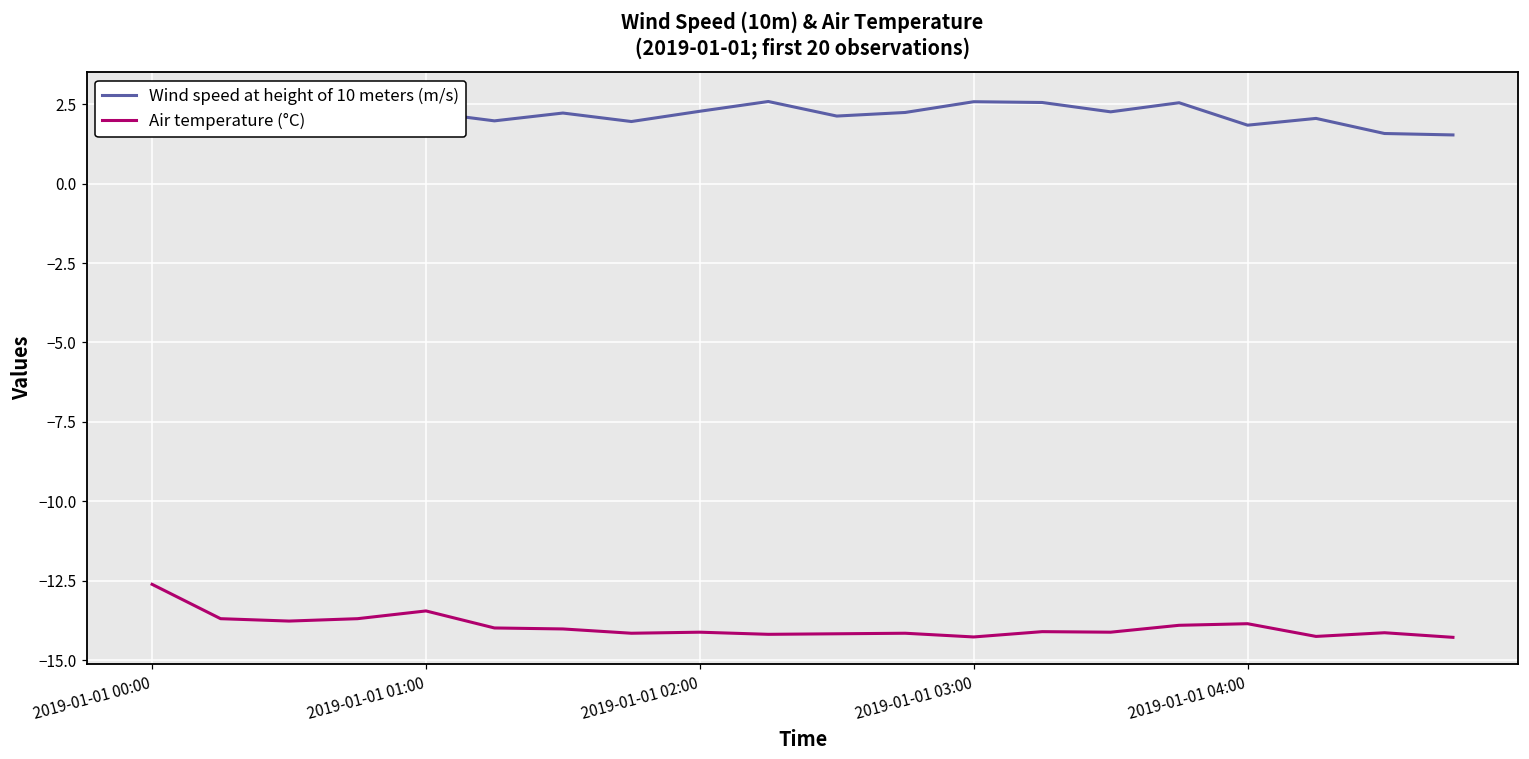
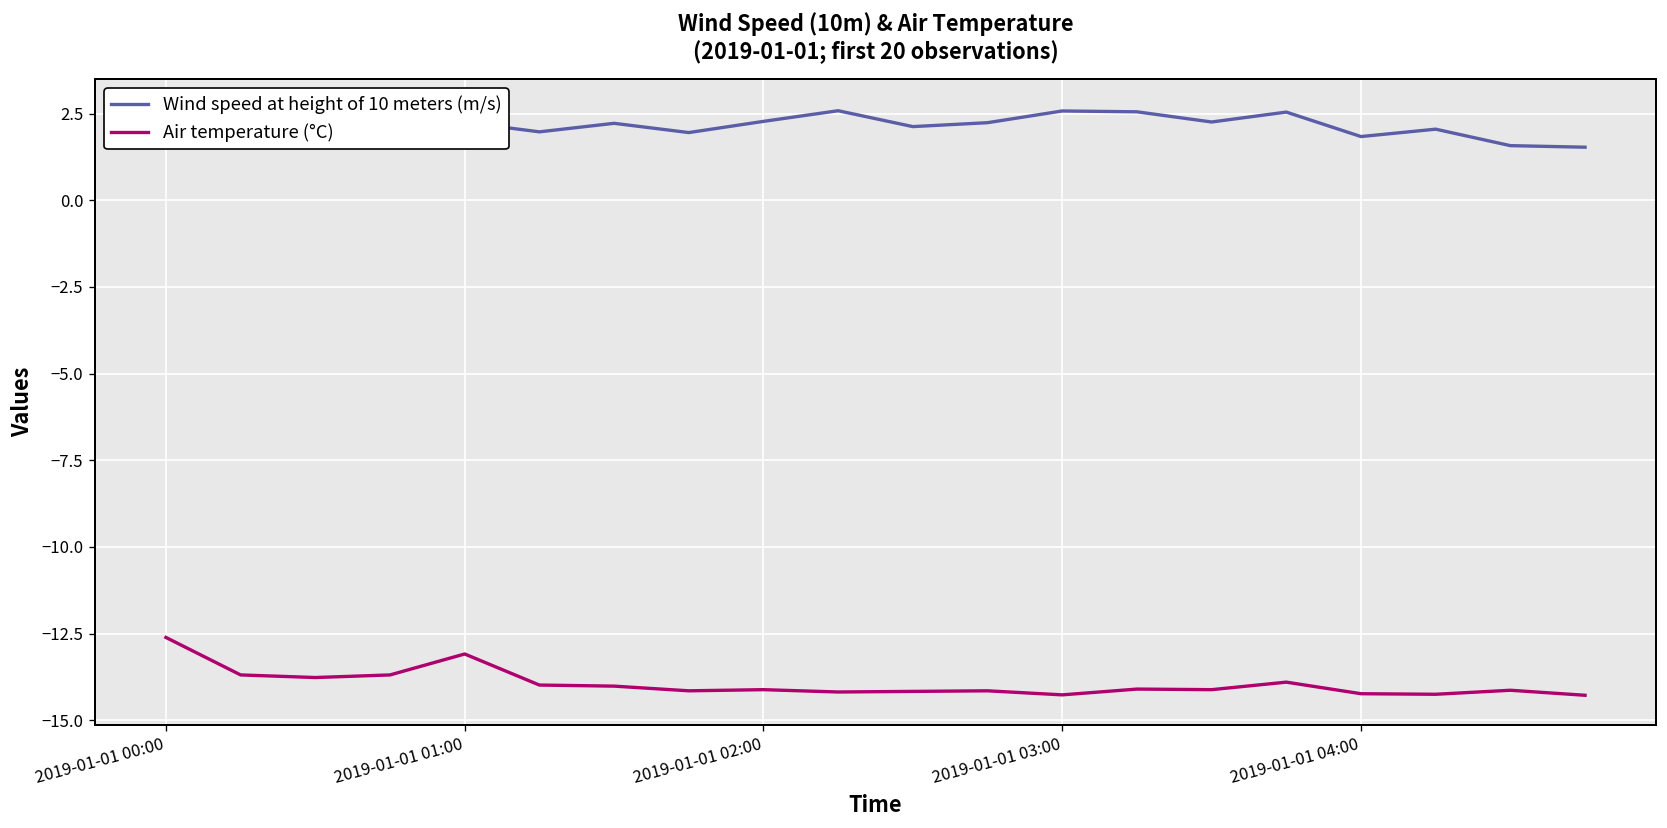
  {
    "Wind speed at height of 10 meters (m/s)": {
      "2019-01-01 02:00": 2.3,
      "2019-01-01 03:00": 2.6,
      "2019-01-01 04:00": 1.8
    },
    "Air temperature (°C)": {
      "2019-01-01 00:00": -12.6,
-     "2019-01-01 01:00": -13.4,
+     "2019-01-01 01:00": -13.1,
      "2019-01-01 02:00": -14.1,
      "2019-01-01 03:00": -14.3,
-     "2019-01-01 04:00": -13.8
+     "2019-01-01 04:00": -14.2
    }
  }
